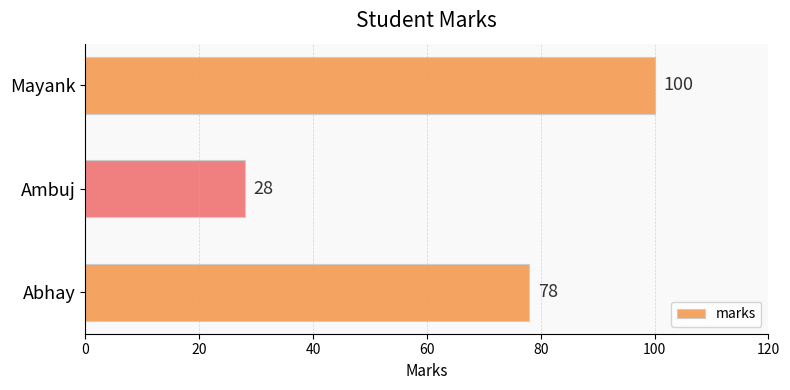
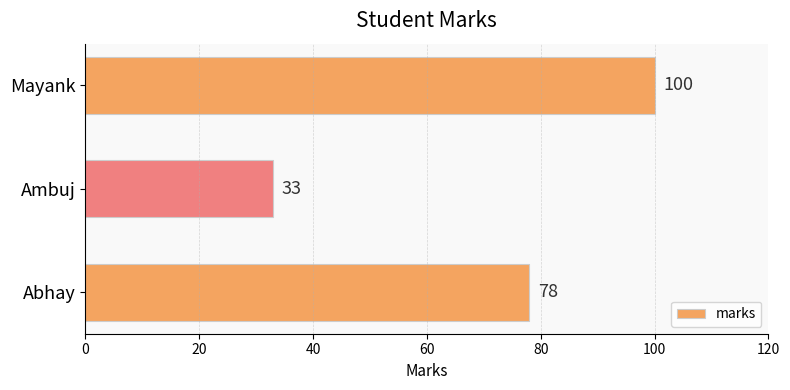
  {
    "Mayank": 100,
-   "Ambuj": 28,
+   "Ambuj": 33,
    "Abhay": 78
  }
